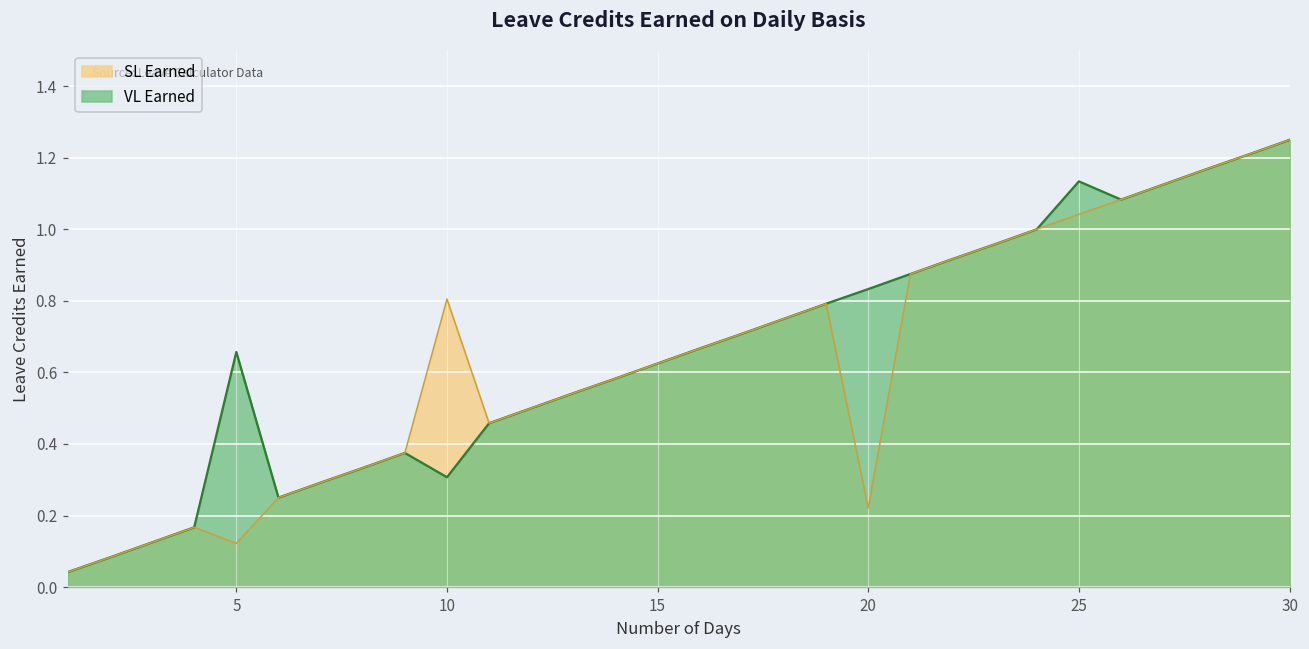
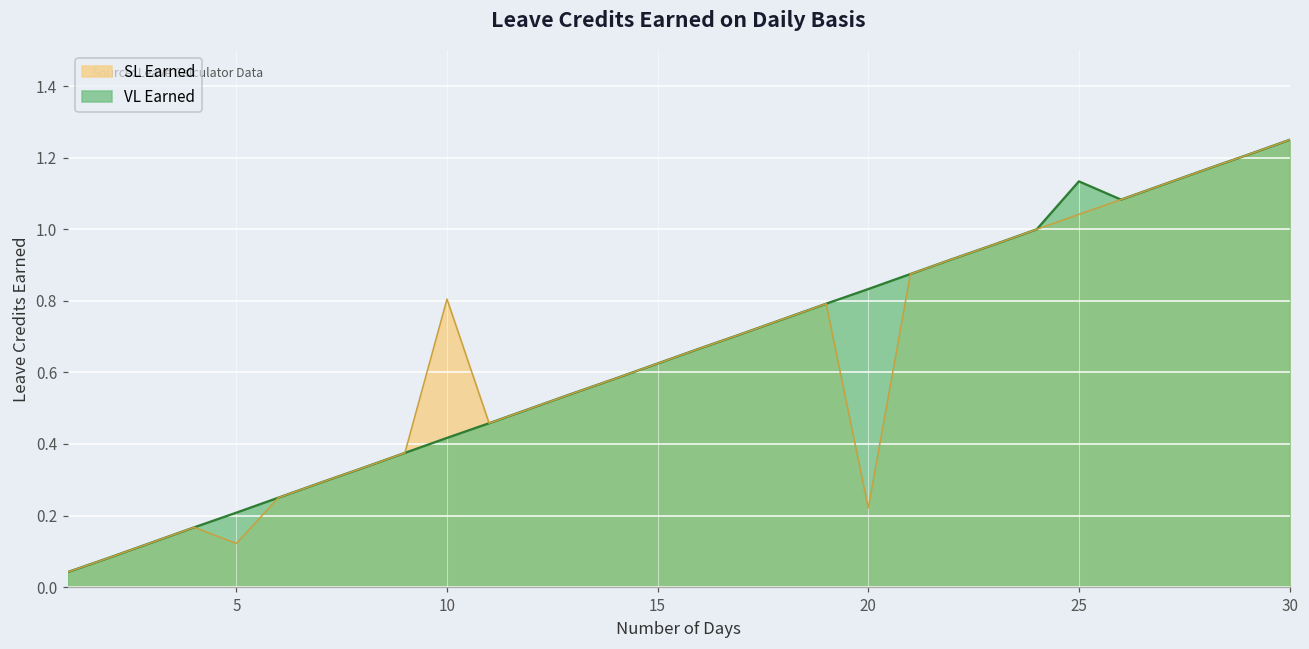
  {
    "SL Earned": {
      "5": 0.12,
      "10": 0.81,
      "20": 0.22,
      "25": 1.04
    },
    "VL Earned": {
-     "5": 0.66,
-     "10": 0.31,
+     "5": 0.21,
+     "10": 0.42,
      "20": 0.83,
      "25": 1.13
    }
  }
